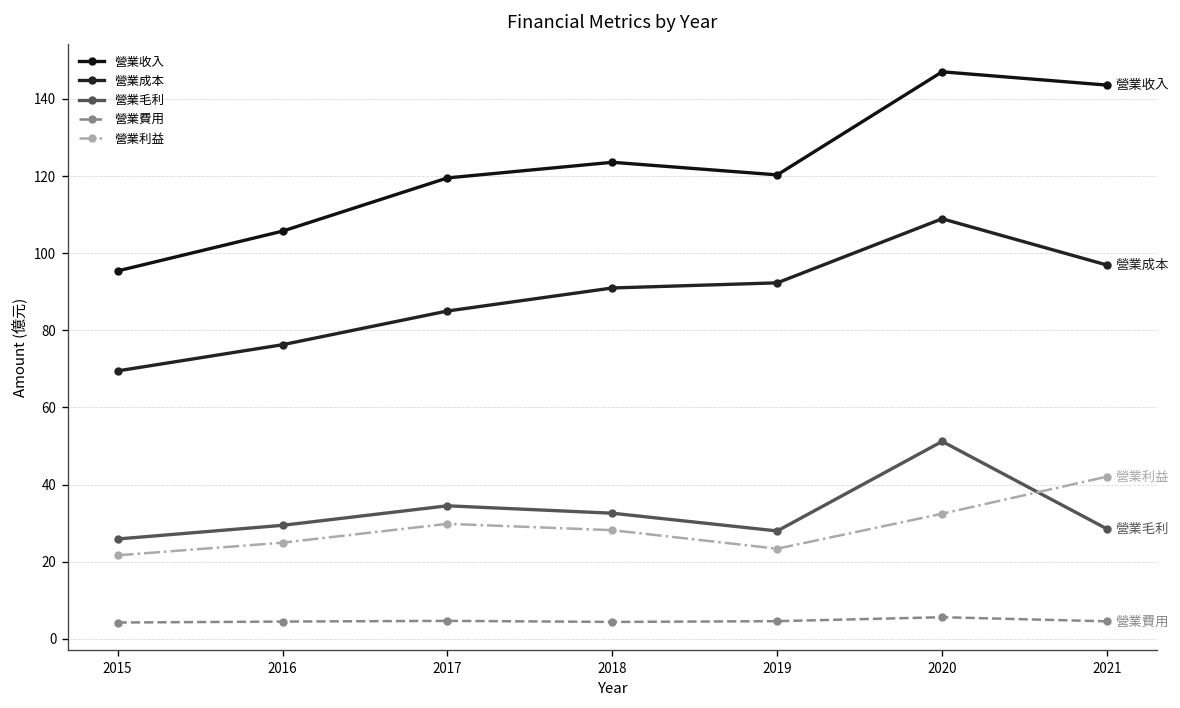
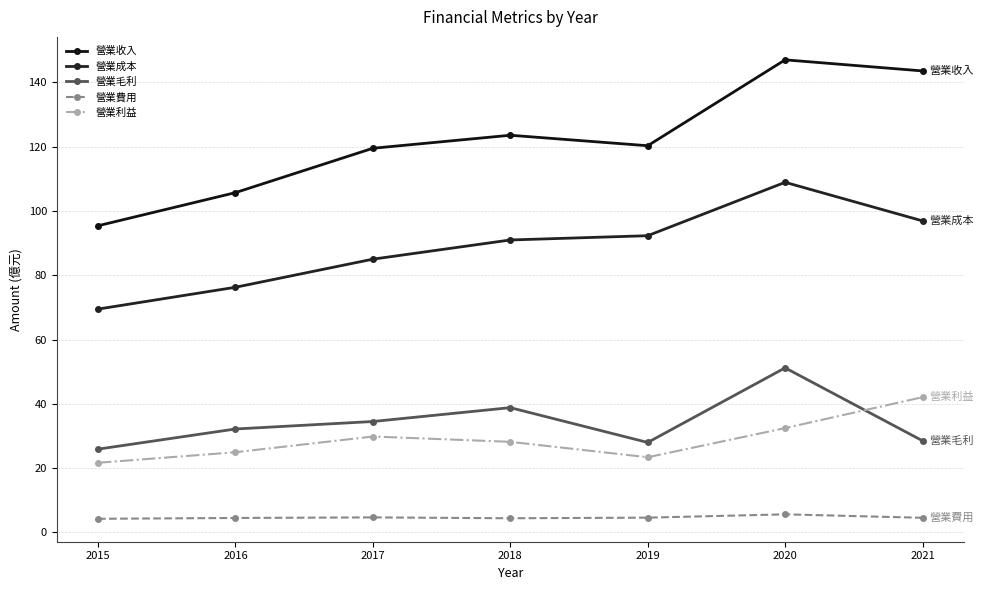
  {
    "營業毛利": {
      "2015": 26,
-     "2016": 29,
+     "2016": 32,
      "2017": 35,
-     "2018": 33,
+     "2018": 39,
      "2019": 28,
      "2020": 51,
      "2021": 29
    }
  }
